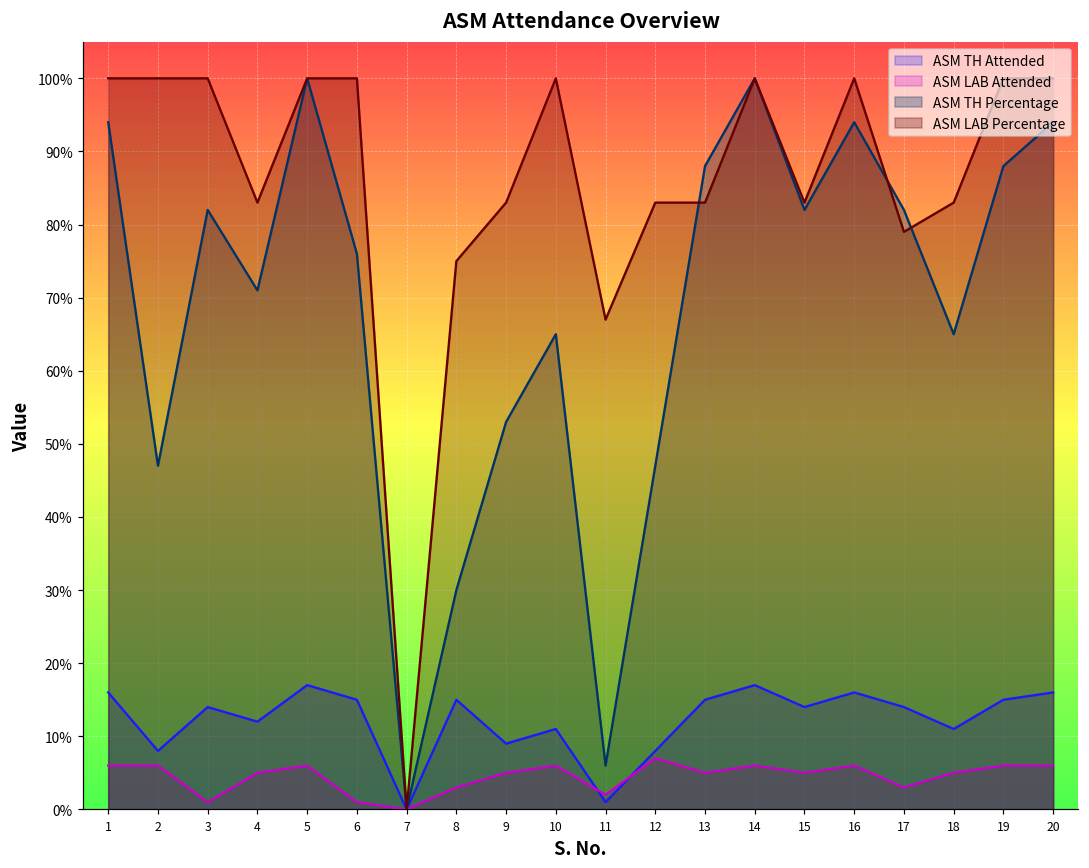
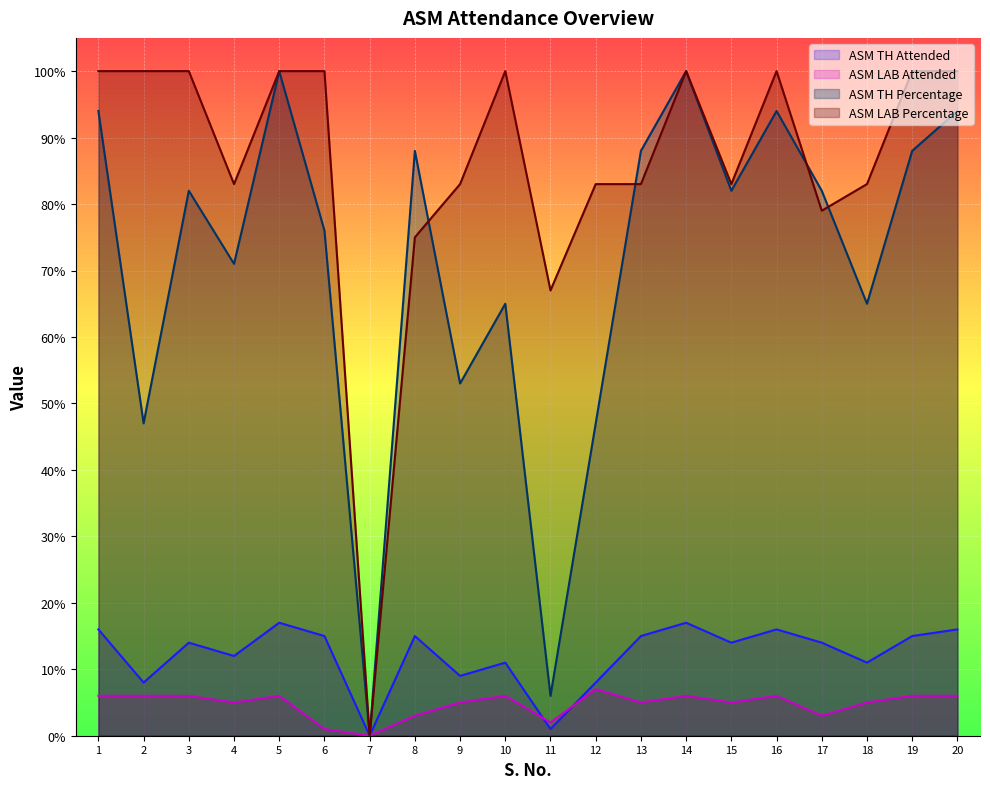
  {
    "ASM TH Attended": {
      "1": "16%",
      "2": "8%",
      "3": "14%",
      "4": "12%",
      "5": "17%",
      "6": "15%",
      "8": "15%",
      "9": "9%",
      "10": "11%",
      "11": "1%",
      "12": "8%",
      "13": "15%",
      "14": "17%",
      "15": "14%",
      "16": "16%",
      "17": "14%",
      "18": "11%",
      "19": "15%",
      "20": "16%"
    },
    "ASM LAB Attended": {
      "1": "6%",
      "2": "6%",
-     "3": "1%",
+     "3": "6%",
      "4": "5%",
      "5": "6%",
      "6": "1%",
      "8": "3%",
      "9": "5%",
      "10": "6%",
      "11": "2%",
      "12": "7%",
      "13": "5%",
      "14": "6%",
      "15": "5%",
      "16": "6%",
      "17": "3%",
      "18": "5%",
      "19": "6%",
      "20": "6%"
    },
    "ASM TH Percentage": {
      "1": "94%",
      "2": "47%",
      "3": "82%",
      "4": "71%",
      "6": "76%",
-     "8": "30%",
+     "8": "88%",
      "9": "53%",
      "10": "65%",
      "11": "6%",
      "12": "47%",
      "13": "88%",
      "15": "82%",
      "16": "94%",
      "17": "82%",
      "18": "65%",
      "19": "88%"
    },
    "ASM LAB Percentage": {
      "1": "100%",
      "2": "100%",
      "3": "100%",
      "4": "83%",
      "6": "100%",
      "8": "75%",
      "9": "83%",
      "10": "100%",
      "11": "67%",
      "12": "83%",
      "13": "83%",
      "15": "83%",
      "16": "100%",
      "17": "79%",
      "18": "83%"
    }
  }
